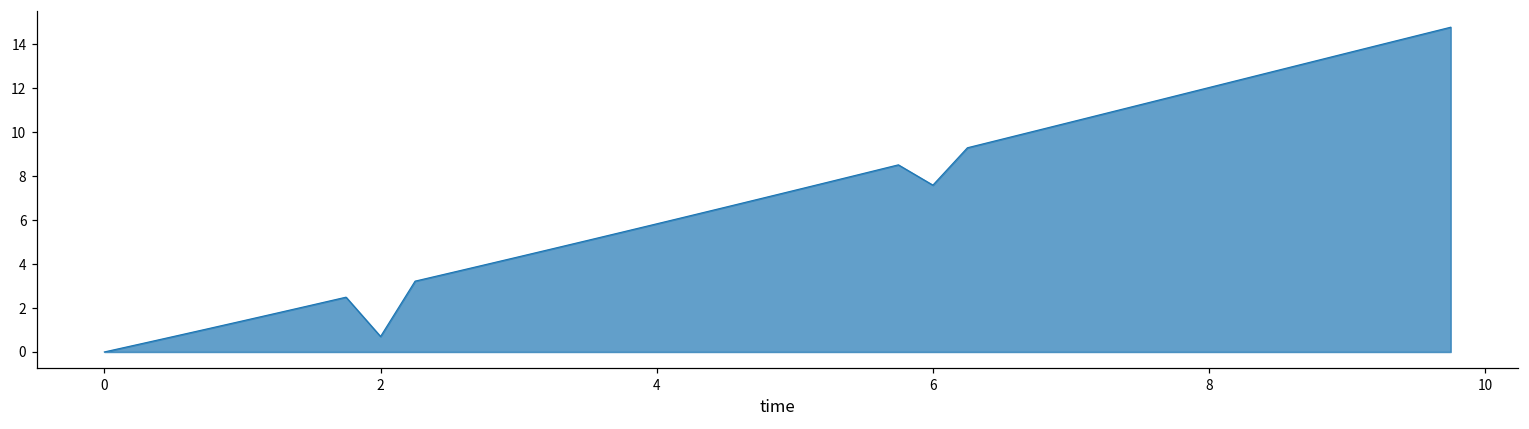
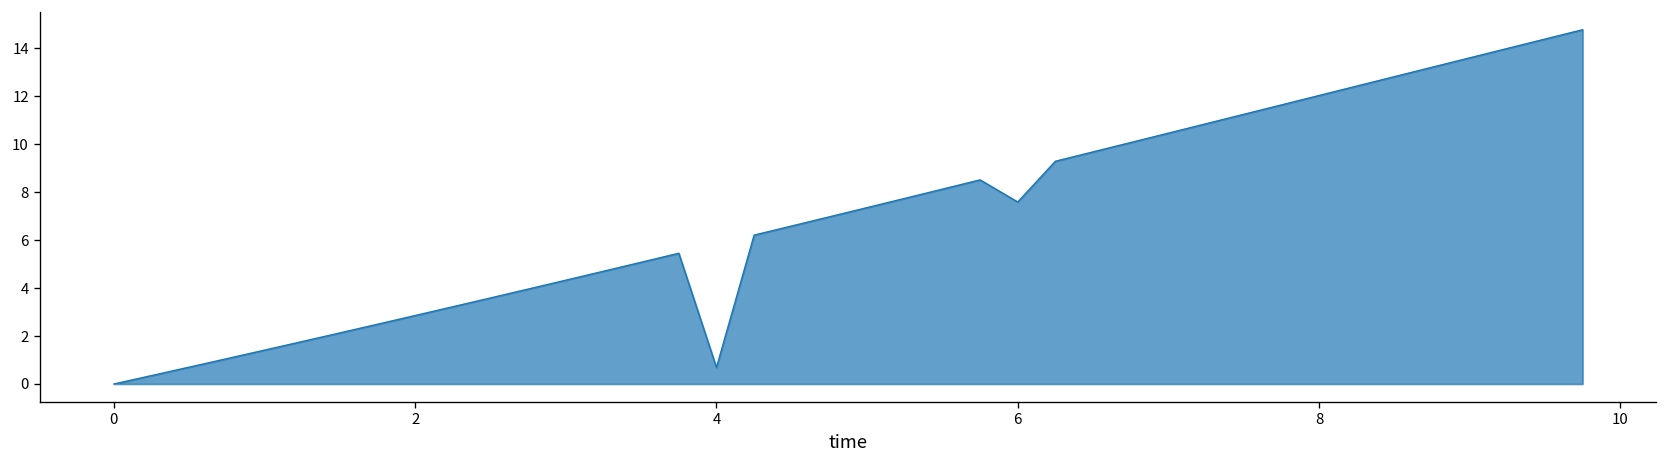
  {
    "0": 0.0,
-   "2": 0.7,
-   "4": 5.8,
+   "2": 2.9,
+   "4": 0.7,
    "6": 7.6,
    "8": 12.0
  }
